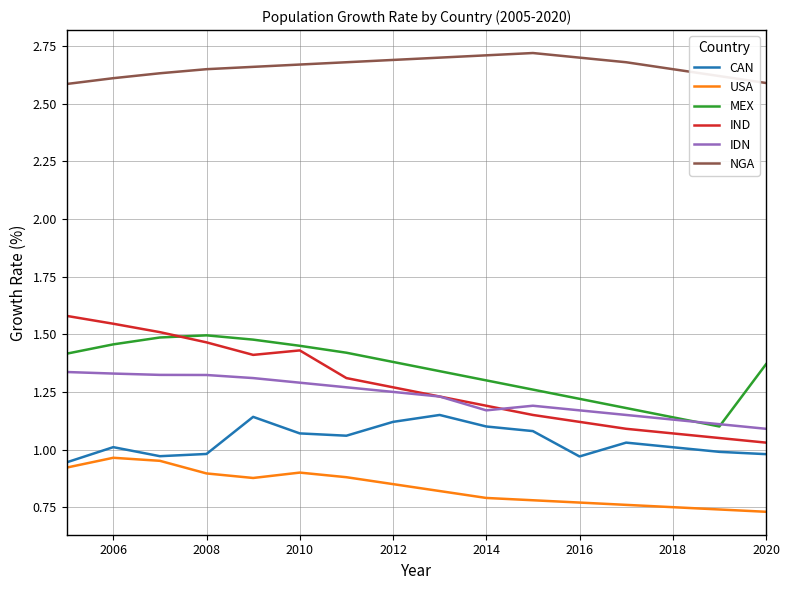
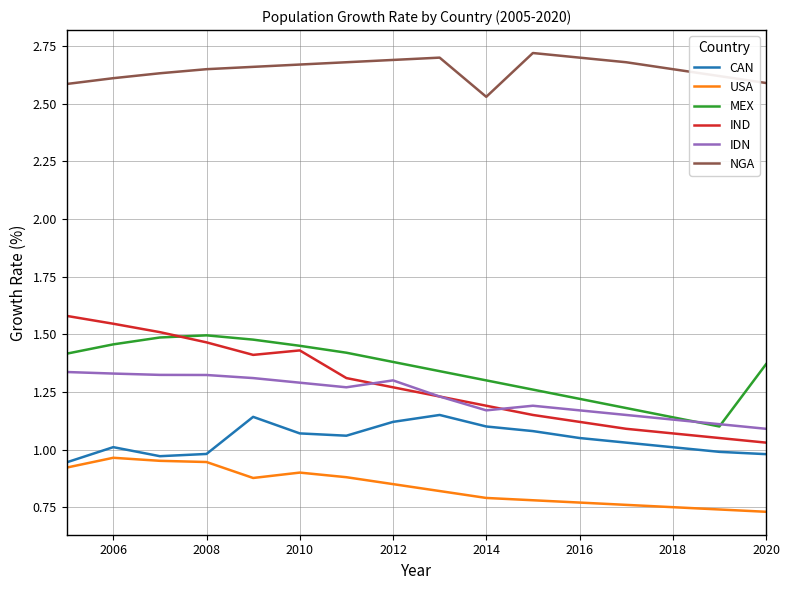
  {
    "CAN": {
      "2006": 1.01,
      "2008": 0.98,
      "2010": 1.07,
      "2012": 1.12,
      "2014": 1.10,
-     "2016": 0.97,
+     "2016": 1.05,
      "2018": 1.01,
      "2020": 0.98
    },
    "USA": {
      "2006": 0.96,
-     "2008": 0.90,
+     "2008": 0.95,
      "2010": 0.90,
      "2012": 0.85,
      "2014": 0.79,
      "2016": 0.77,
      "2018": 0.75,
      "2020": 0.73
    },
    "MEX": {
      "2006": 1.46,
      "2008": 1.50,
      "2010": 1.45,
      "2012": 1.38,
      "2014": 1.30,
      "2016": 1.22,
      "2020": 1.37
    },
    "IND": {
      "2006": 1.55,
      "2008": 1.46,
      "2010": 1.43,
      "2012": 1.27,
      "2014": 1.19,
      "2016": 1.12,
      "2018": 1.07,
      "2020": 1.03
    },
    "IDN": {
      "2006": 1.33,
      "2008": 1.32,
      "2010": 1.29,
-     "2012": 1.25,
+     "2012": 1.30,
      "2014": 1.17,
      "2016": 1.17,
      "2020": 1.09
    },
    "NGA": {
      "2006": 2.61,
      "2008": 2.65,
      "2010": 2.67,
      "2012": 2.69,
-     "2014": 2.71,
+     "2014": 2.53,
      "2016": 2.70,
      "2018": 2.65,
      "2020": 2.59
    }
  }
